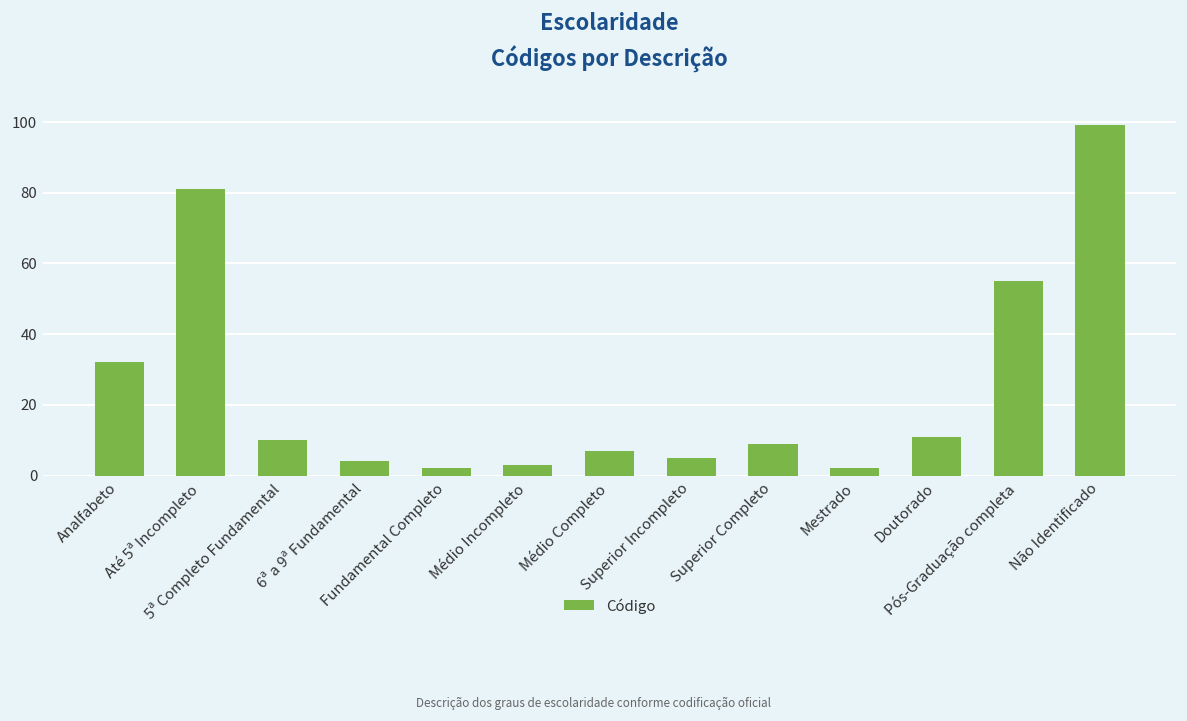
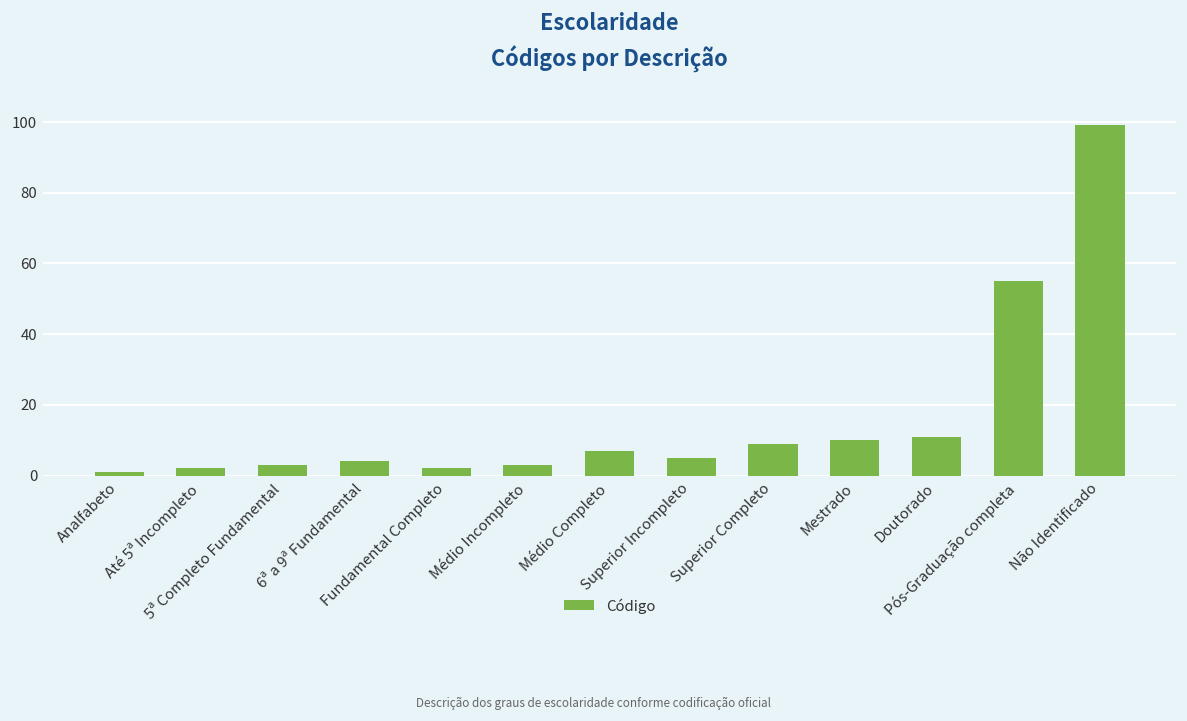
  {
-   "Analfabeto": 32,
-   "Até 5ª Incompleto": 81,
-   "5ª Completo Fundamental": 10,
+   "Analfabeto": 1,
+   "Até 5ª Incompleto": 2,
+   "5ª Completo Fundamental": 3,
    "6ª a 9ª Fundamental": 4,
    "Fundamental Completo": 2,
    "Médio Incompleto": 3,
    "Médio Completo": 7,
    "Superior Incompleto": 5,
    "Superior Completo": 9,
-   "Mestrado": 2,
+   "Mestrado": 10,
    "Doutorado": 11,
    "Pós-Graduação completa": 55,
    "Não Identificado": 99
  }
